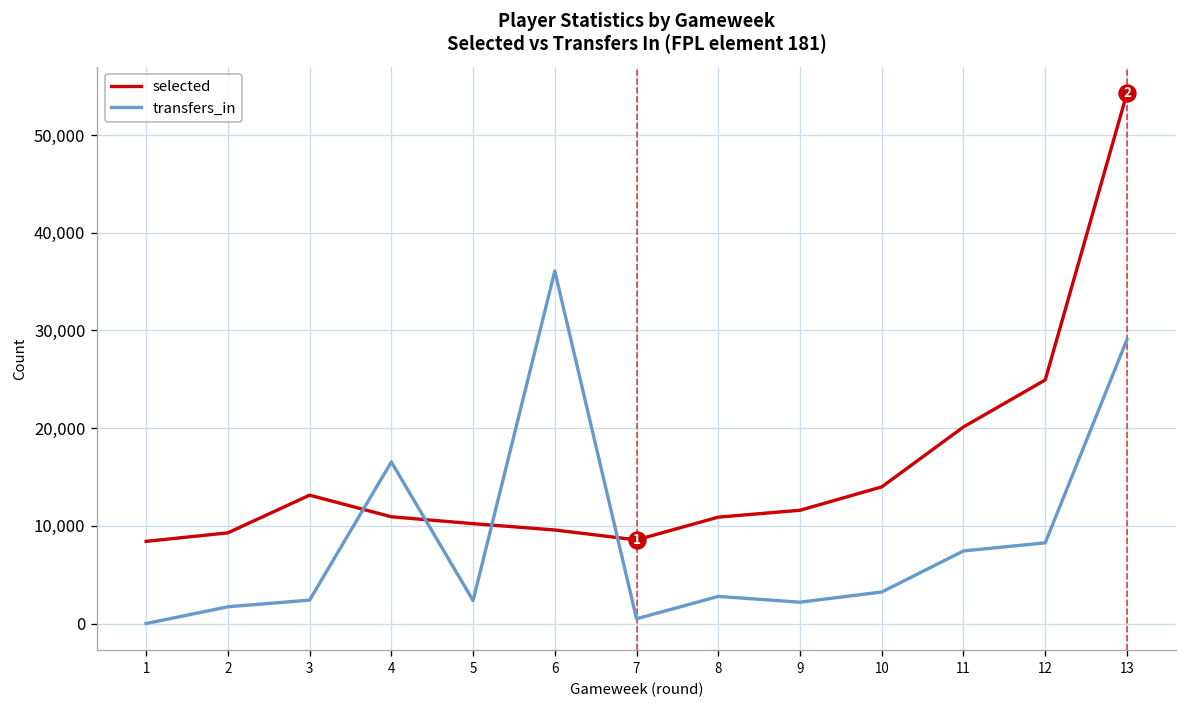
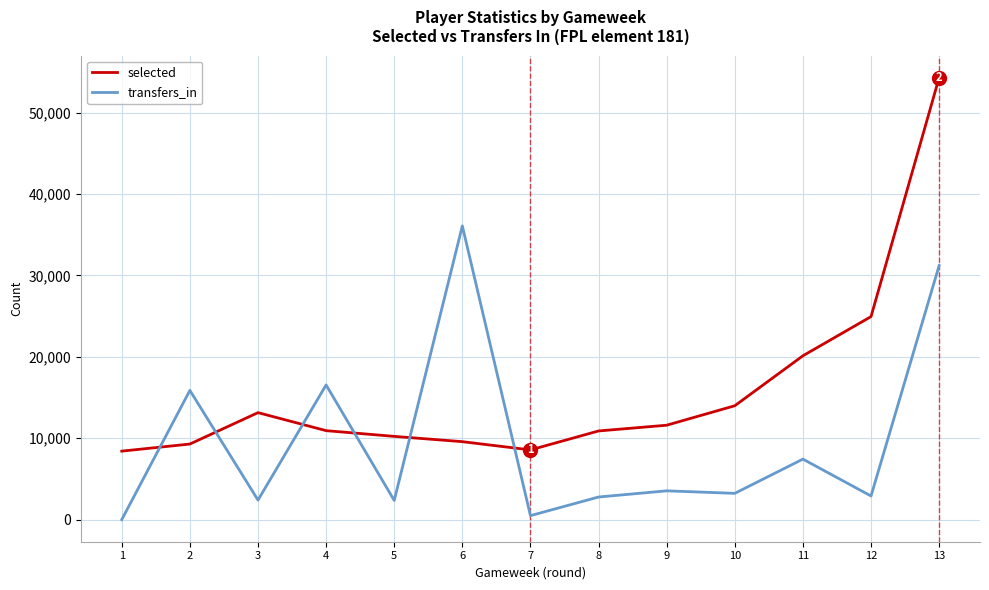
  {
    "transfers_in": {
      "1": "0",
-     "2": "2,000",
+     "2": "16,000",
      "3": "2,000",
      "4": "17,000",
      "5": "2,000",
      "6": "36,000",
      "7": "0",
      "8": "3,000",
-     "9": "2,000",
+     "9": "4,000",
      "10": "3,000",
      "11": "7,000",
-     "12": "8,000",
-     "13": "29,000"
+     "12": "3,000",
+     "13": "31,000"
    }
  }
